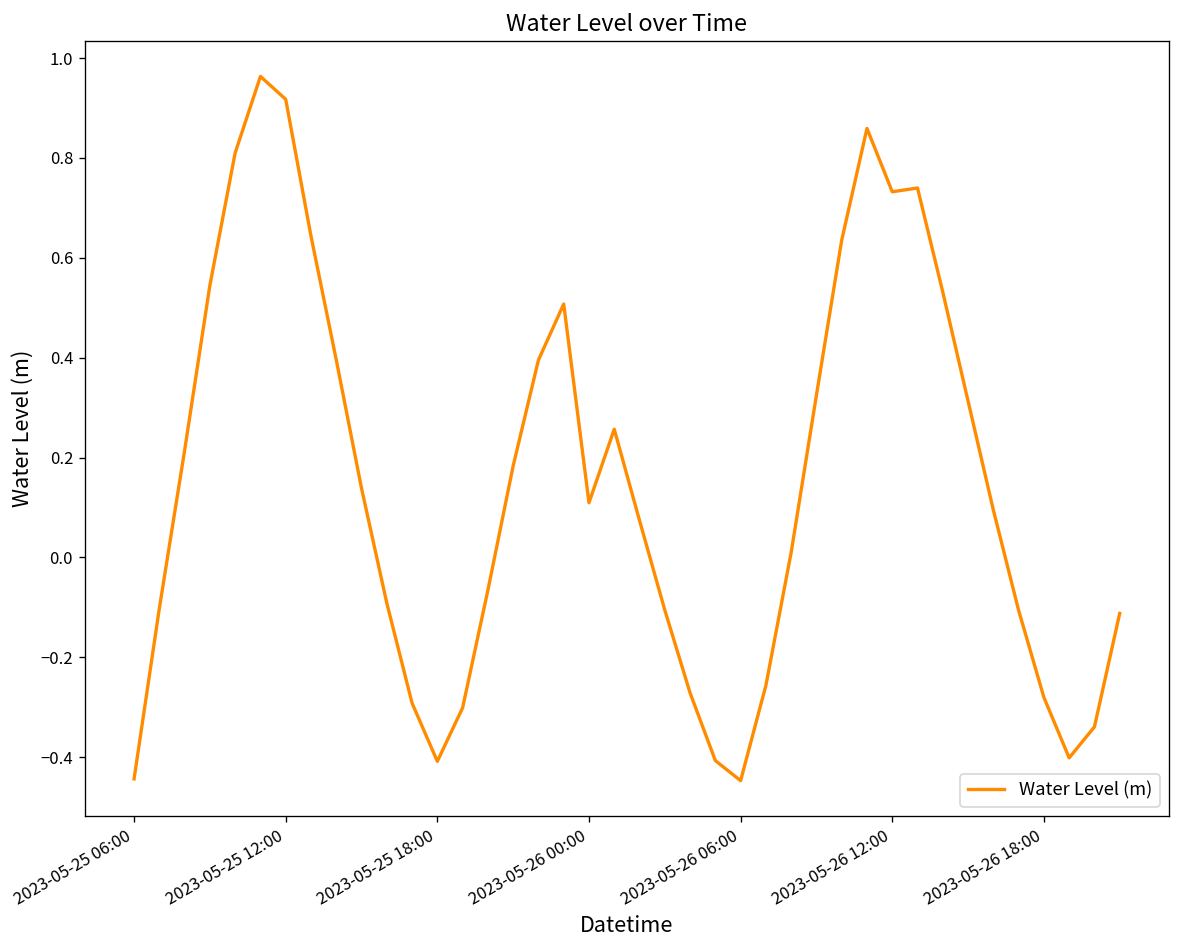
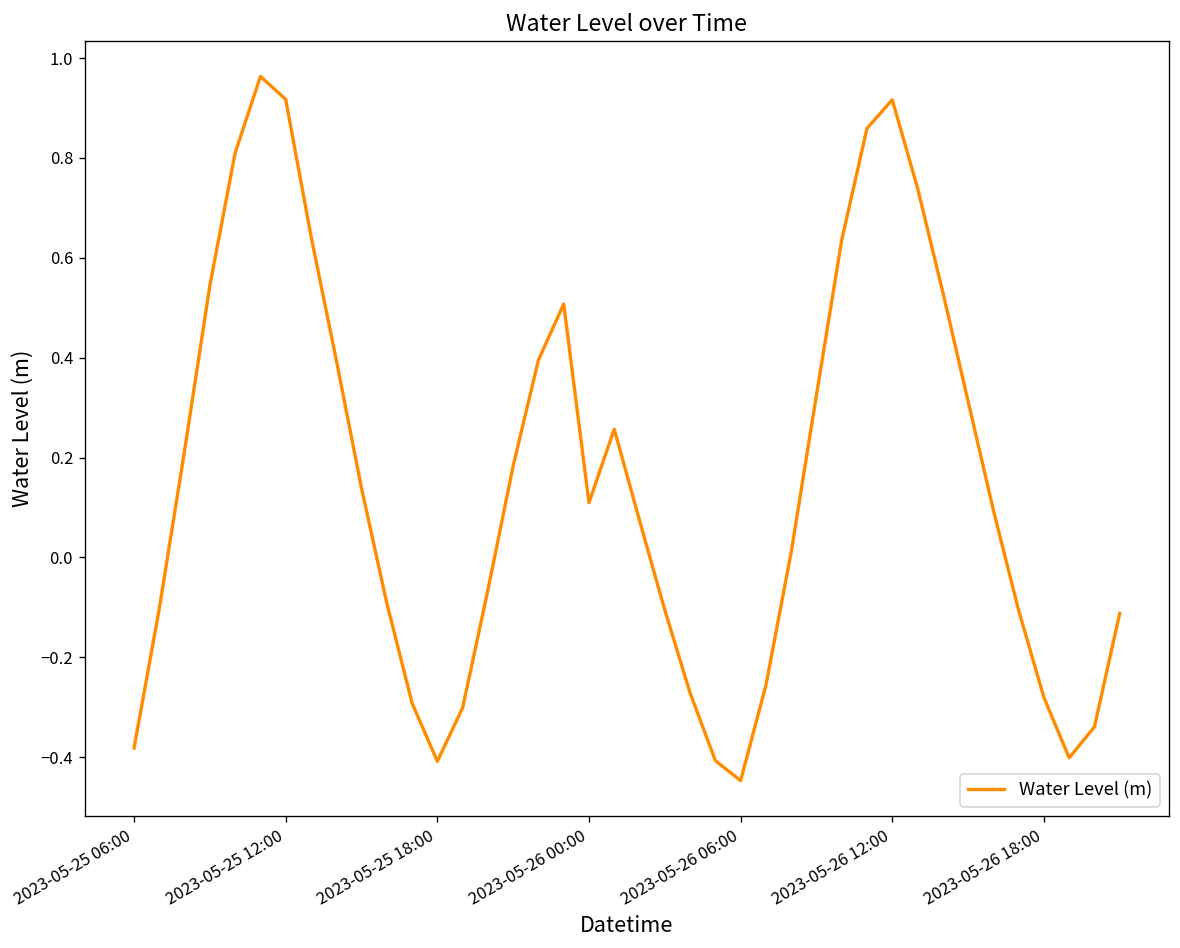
  {
-   "2023-05-25 06:00": -0.44,
+   "2023-05-25 06:00": -0.38,
    "2023-05-25 12:00": 0.92,
    "2023-05-25 18:00": -0.41,
    "2023-05-26 00:00": 0.11,
    "2023-05-26 06:00": -0.45,
-   "2023-05-26 12:00": 0.73,
+   "2023-05-26 12:00": 0.92,
    "2023-05-26 18:00": -0.28
  }
